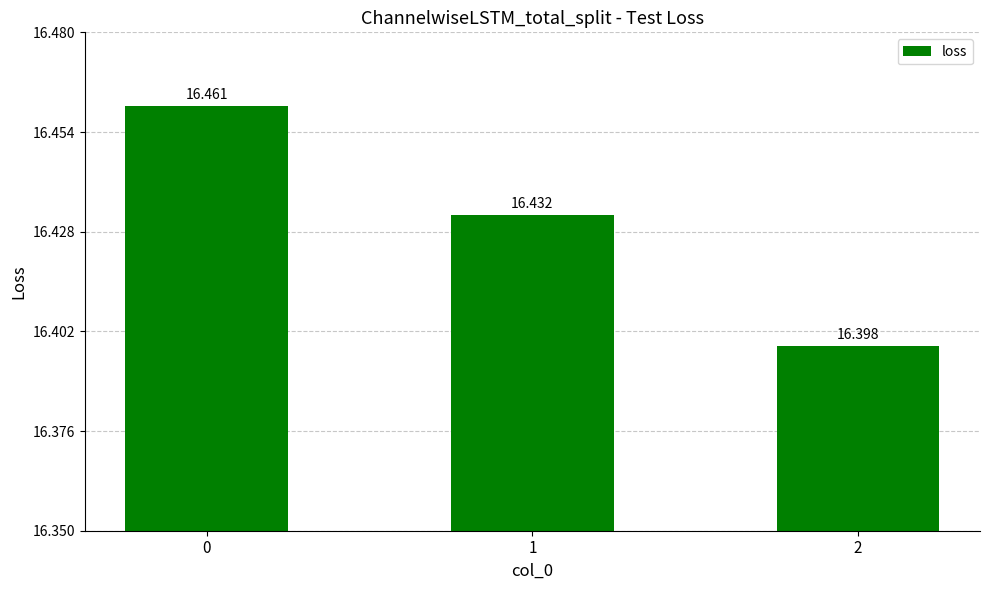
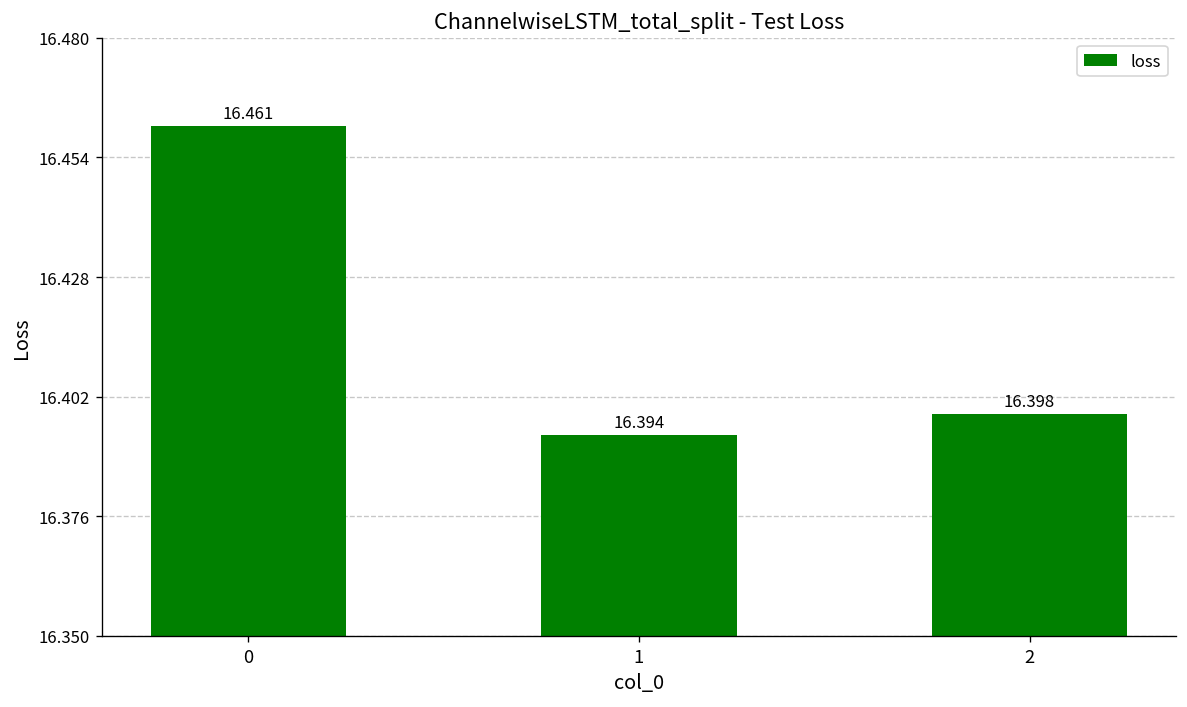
  {
    "0": 16.461,
-   "1": 16.432,
+   "1": 16.394,
    "2": 16.398
  }
